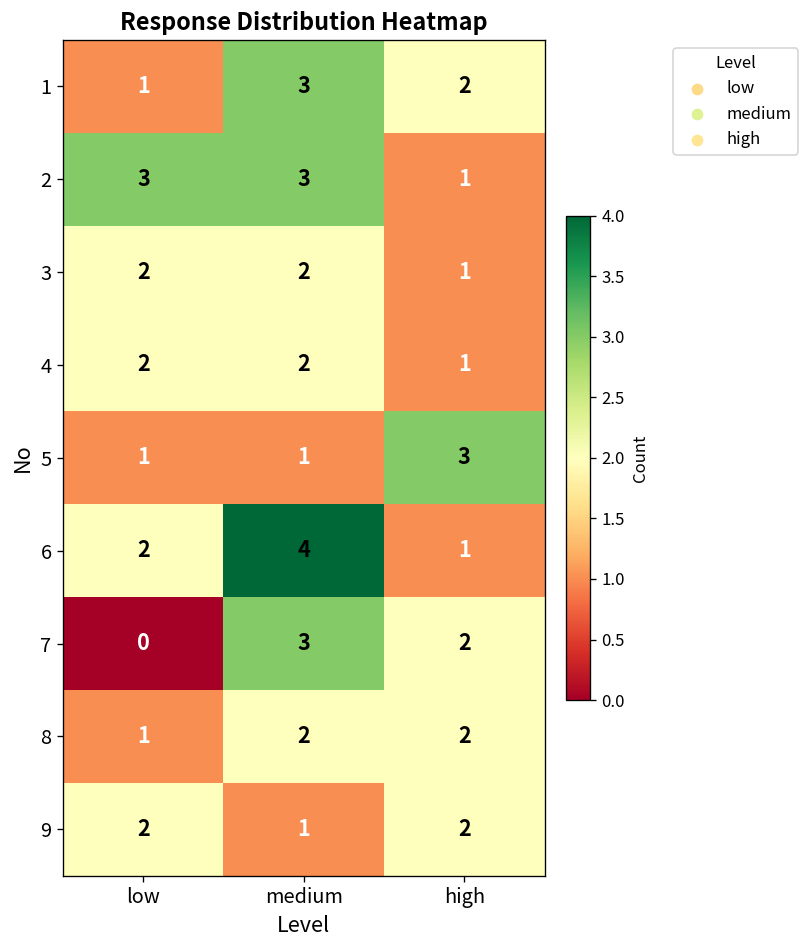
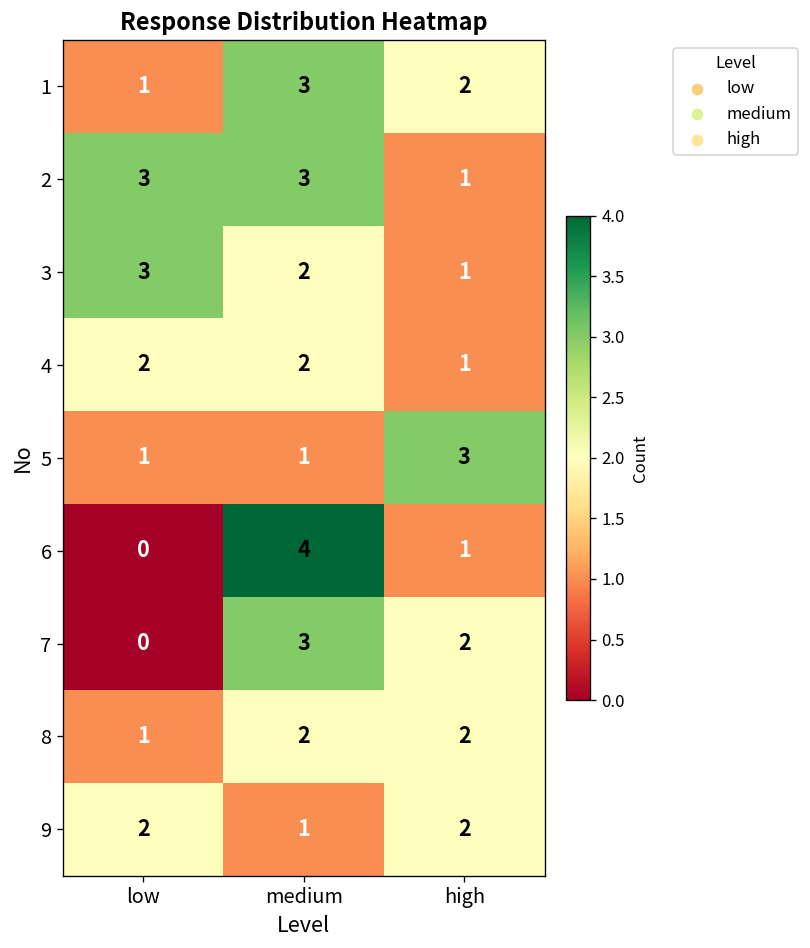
  {
    "1": {
      "low": 1,
      "medium": 3,
      "high": 2
    },
    "2": {
      "low": 3,
      "medium": 3,
      "high": 1
    },
    "3": {
-     "low": 2,
+     "low": 3,
      "medium": 2,
      "high": 1
    },
    "4": {
      "low": 2,
      "medium": 2,
      "high": 1
    },
    "5": {
      "low": 1,
      "medium": 1,
      "high": 3
    },
    "6": {
-     "low": 2,
+     "low": 0,
      "medium": 4,
      "high": 1
    },
    "7": {
      "low": 0,
      "medium": 3,
      "high": 2
    },
    "8": {
      "low": 1,
      "medium": 2,
      "high": 2
    },
    "9": {
      "low": 2,
      "medium": 1,
      "high": 2
    }
  }
